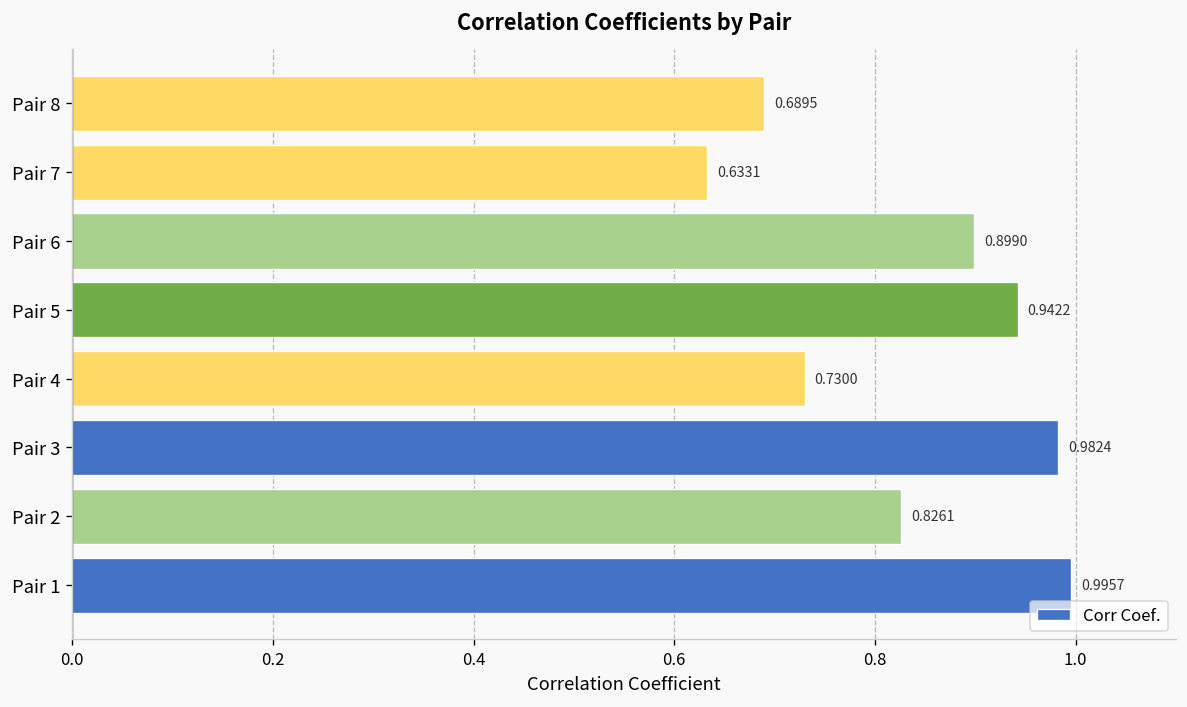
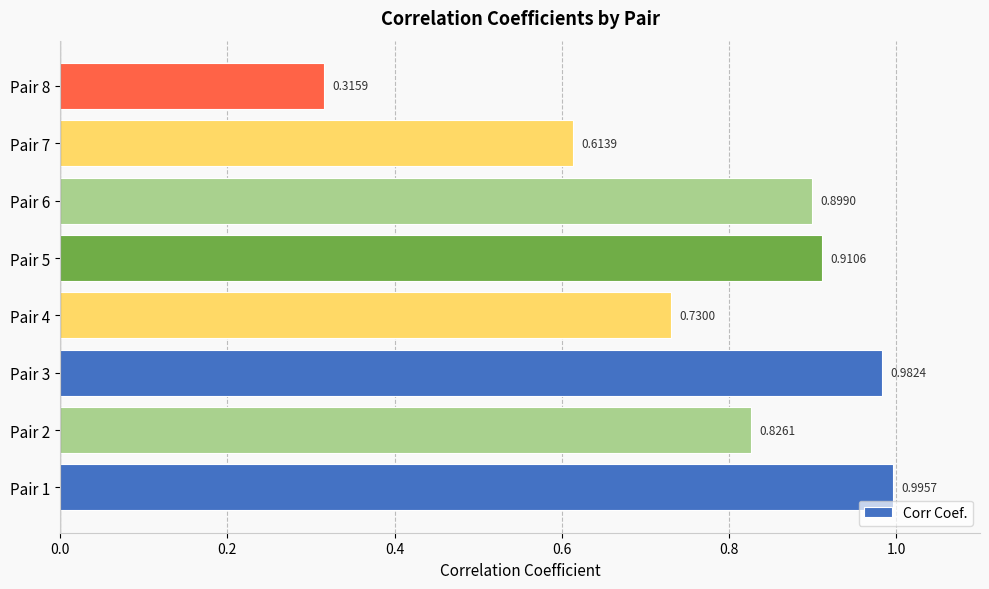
  {
-   "Pair 8": 0.6895,
-   "Pair 7": 0.6331,
+   "Pair 8": 0.3159,
+   "Pair 7": 0.6139,
    "Pair 6": 0.8990,
-   "Pair 5": 0.9422,
+   "Pair 5": 0.9106,
    "Pair 4": 0.7300,
    "Pair 3": 0.9824,
    "Pair 2": 0.8261,
    "Pair 1": 0.9957
  }
